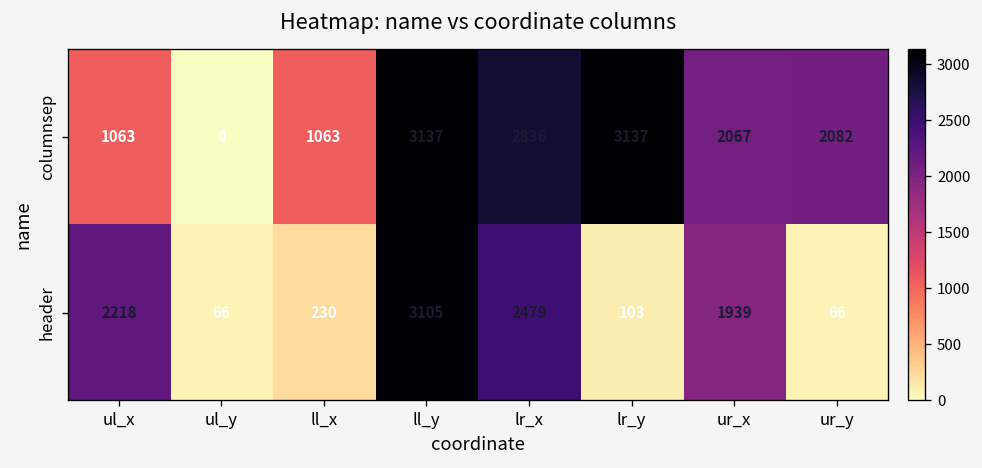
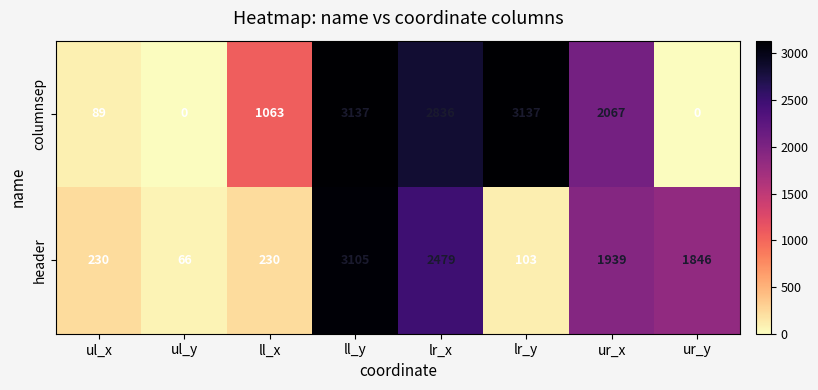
  {
    "columnsep": {
-     "ul_x": 1063,
+     "ul_x": 89,
      "ul_y": 0,
      "ll_x": 1063,
      "ur_x": 2067,
-     "ur_y": 2082
+     "ur_y": 0
    },
    "header": {
-     "ul_x": 2218,
+     "ul_x": 230,
      "ul_y": 66,
      "ll_x": 230,
      "lr_x": 2479,
      "lr_y": 103,
      "ur_x": 1939,
-     "ur_y": 66
+     "ur_y": 1846
    }
  }
